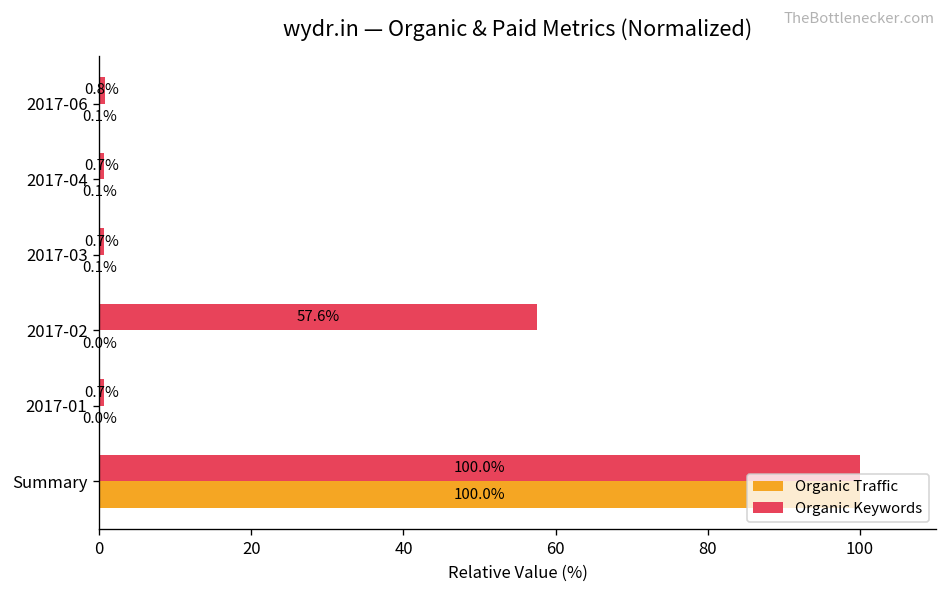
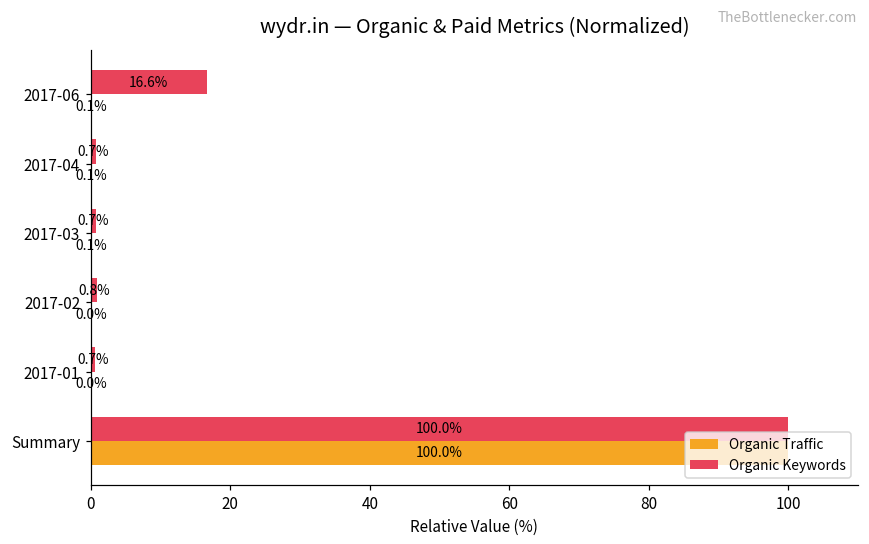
  {
    "Organic Traffic": {
      "2017-06": "0.1%",
      "2017-04": "0.1%",
      "2017-03": "0.1%",
      "2017-02": "0.0%",
      "2017-01": "0.0%"
    },
    "Organic Keywords": {
-     "2017-06": "0.8%",
+     "2017-06": "16.6%",
      "2017-04": "0.7%",
      "2017-03": "0.7%",
-     "2017-02": "57.6%",
+     "2017-02": "0.8%",
      "2017-01": "0.7%",
      "Summary": "100.0%"
    }
  }
